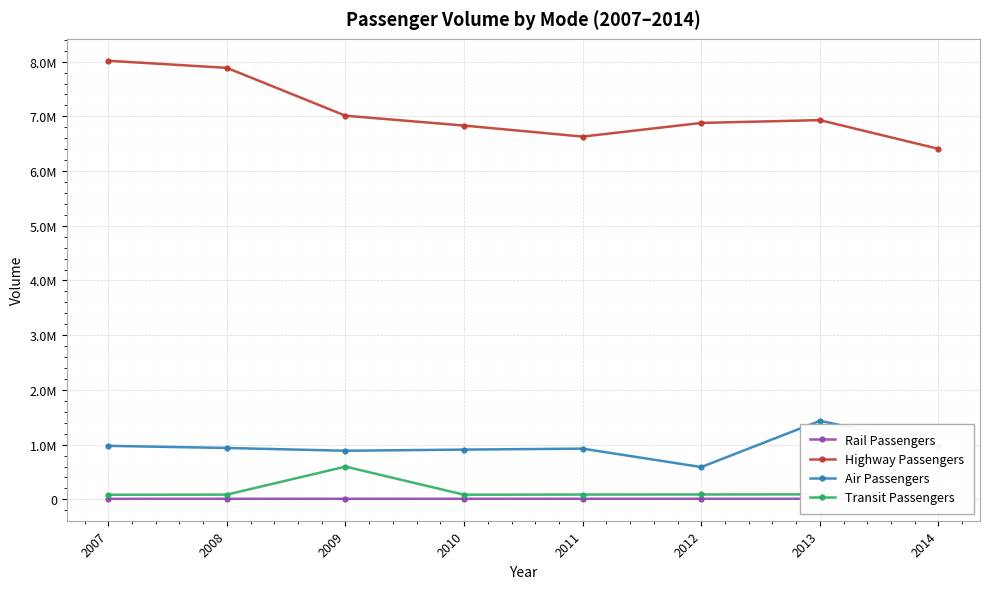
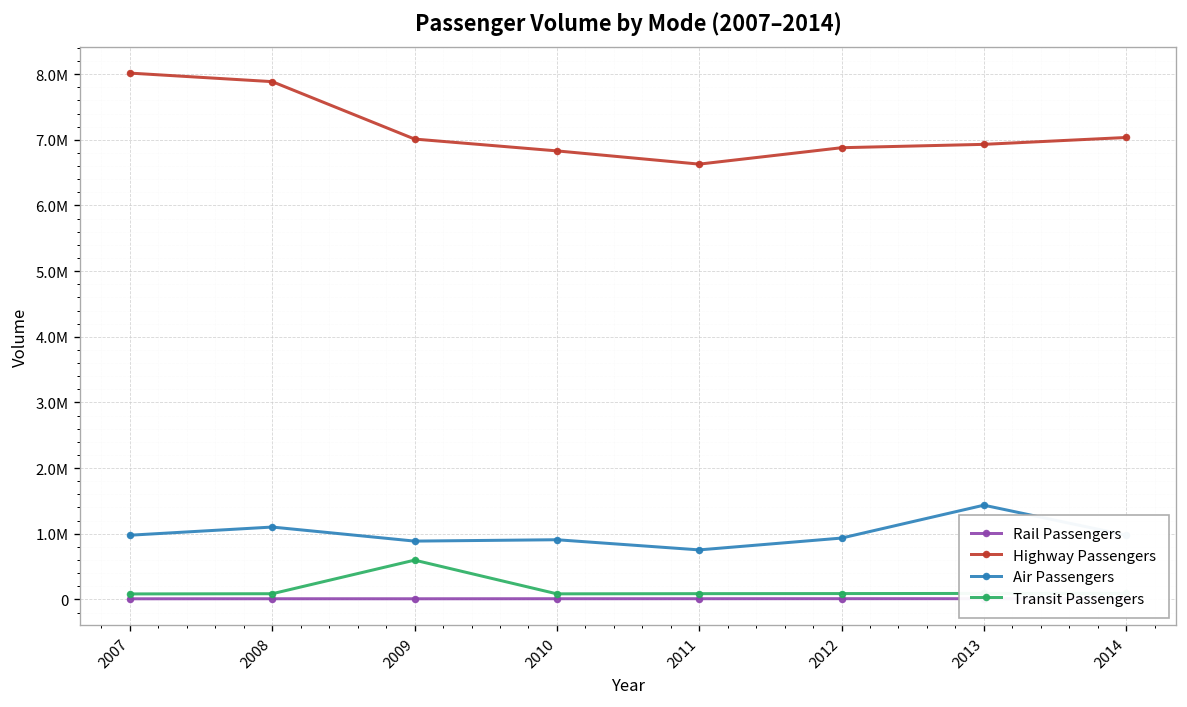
  {
    "Rail Passengers": {
      "2007": 0,
      "2008": 0,
      "2009": 0,
      "2010": 0,
      "2011": 0,
      "2012": 0
    },
    "Highway Passengers": {
      "2007": 8000000,
      "2008": 7900000,
      "2009": 7000000,
      "2010": 6800000,
      "2011": 6600000,
      "2012": 6900000,
      "2013": 6900000,
-     "2014": 6400000
+     "2014": 7000000
    },
    "Air Passengers": {
      "2007": 1000000,
-     "2008": 900000,
+     "2008": 1100000,
      "2009": 900000,
      "2010": 900000,
-     "2011": 900000,
-     "2012": 600000,
+     "2011": 800000,
+     "2012": 900000,
      "2013": 1400000
    },
    "Transit Passengers": {
      "2007": 100000,
      "2008": 100000,
      "2009": 600000,
      "2010": 100000,
      "2011": 100000,
      "2012": 100000
    }
  }
